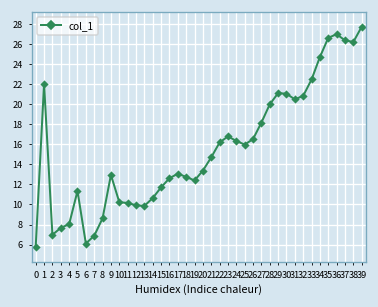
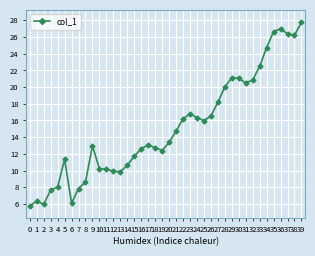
  {
    "0": 6,
-   "1": 22,
-   "2": 7,
+   "1": 6,
+   "2": 6,
    "3": 8,
    "4": 8,
    "5": 11,
    "6": 6,
-   "7": 7,
+   "7": 8,
    "8": 9,
    "9": 13
  }
